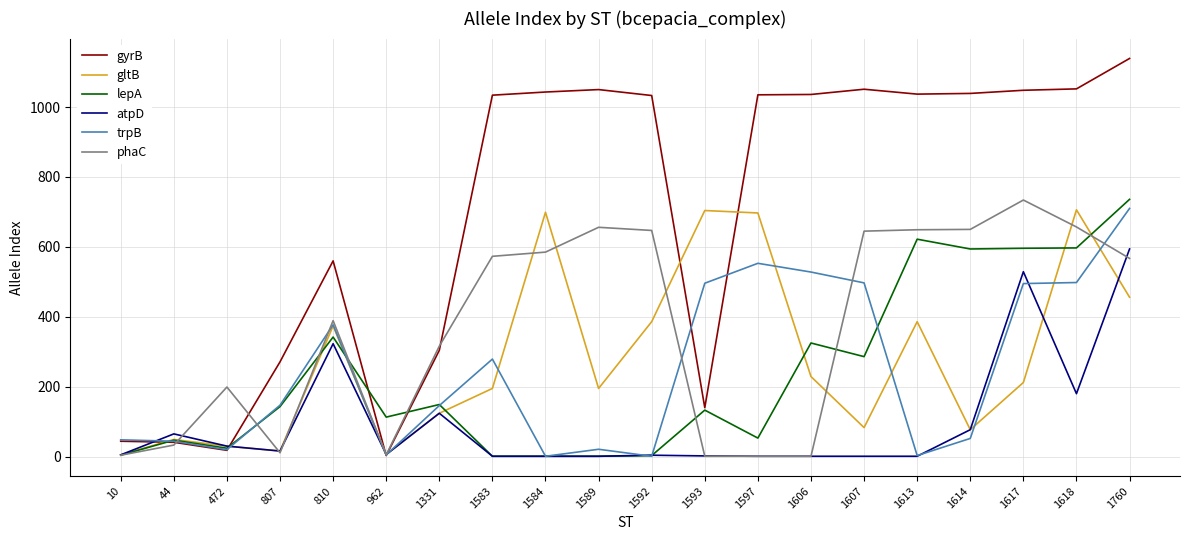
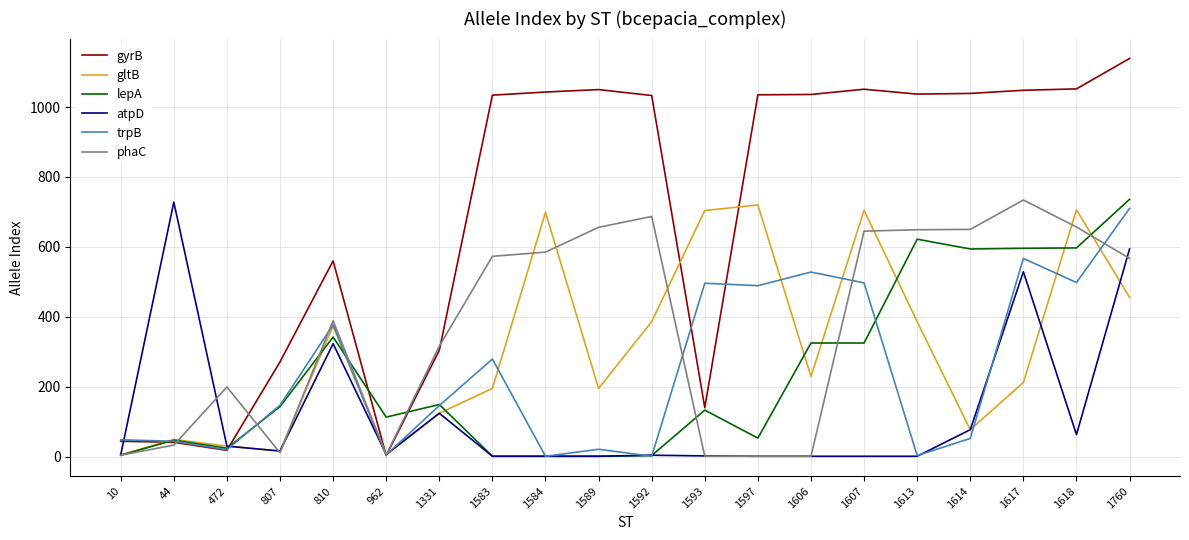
  {
    "gyrB": {
      "807": 270,
      "810": 560,
      "1331": 300,
      "1583": 1030,
      "1584": 1040,
      "1589": 1050,
      "1592": 1030,
      "1597": 1040,
      "1606": 1040,
      "1607": 1050,
      "1613": 1040,
      "1614": 1040,
      "1617": 1050,
      "1618": 1050,
      "1760": 1140
    },
    "gltB": {
      "1583": 200,
      "1584": 700,
      "1589": 200,
      "1592": 390,
      "1593": 700,
-     "1597": 700,
+     "1597": 720,
      "1606": 230,
-     "1607": 80,
+     "1607": 710,
      "1613": 390,
      "1617": 210,
      "1618": 710,
      "1760": 460
    },
    "lepA": {
      "810": 340,
      "962": 110,
      "1597": 50,
      "1606": 330,
-     "1607": 290,
+     "1607": 330,
      "1613": 620,
      "1614": 590,
      "1617": 600,
      "1618": 600,
      "1760": 740
    },
    "atpD": {
-     "44": 70,
+     "44": 730,
      "810": 320,
      "1607": 0,
      "1617": 530,
-     "1618": 180,
+     "1618": 60,
      "1760": 590
    },
    "trpB": {
      "1583": 280,
      "1589": 20,
      "1593": 500,
-     "1597": 550,
+     "1597": 490,
      "1606": 530,
      "1607": 500,
      "1614": 50,
-     "1617": 500,
+     "1617": 570,
      "1618": 500,
      "1760": 710
    },
    "phaC": {
      "44": 30,
      "472": 200,
      "810": 390,
      "1331": 320,
      "1583": 570,
      "1584": 590,
      "1589": 660,
-     "1592": 650,
+     "1592": 690,
      "1607": 650,
      "1613": 650,
      "1614": 650,
      "1617": 730,
      "1618": 660,
      "1760": 570
    }
  }
